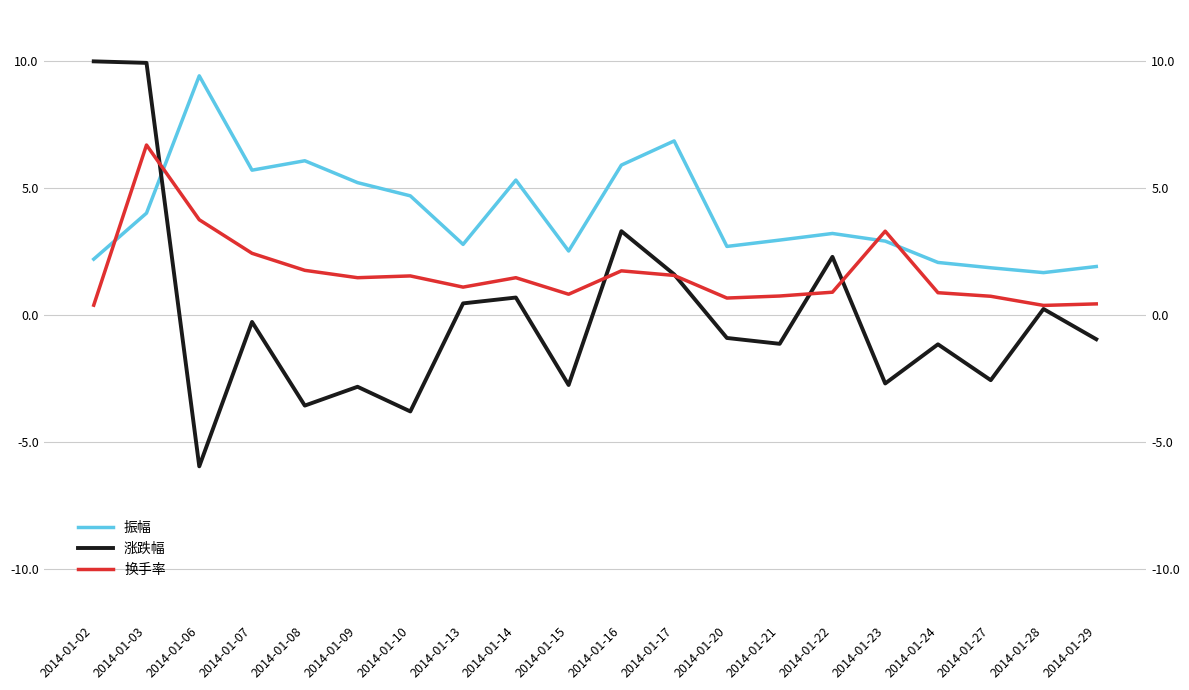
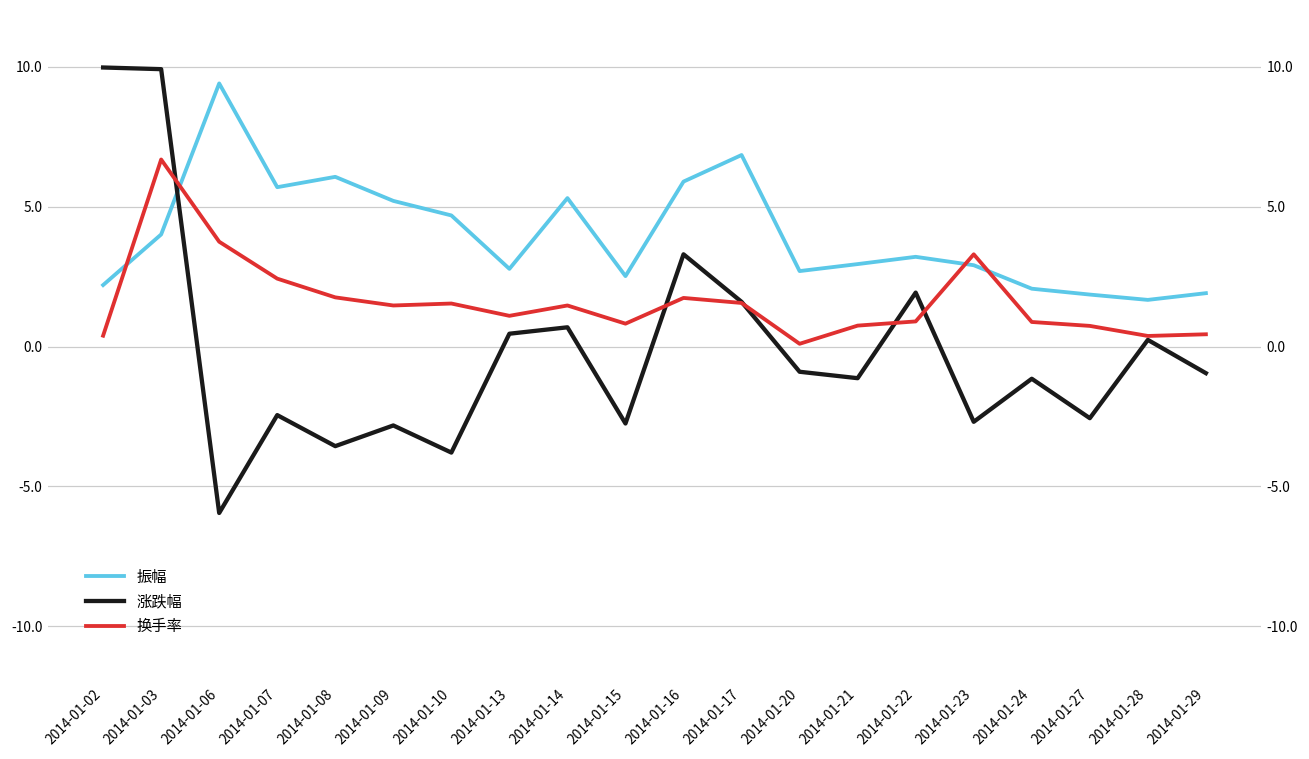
  {
    "振幅": {
      "2014-01-02": 2.2,
      "2014-01-03": 4.0,
      "2014-01-06": 9.4,
      "2014-01-07": 5.7,
      "2014-01-08": 6.1,
      "2014-01-09": 5.2,
      "2014-01-10": 4.7,
      "2014-01-13": 2.8,
      "2014-01-14": 5.3,
      "2014-01-15": 2.5,
      "2014-01-16": 5.9,
      "2014-01-17": 6.9,
      "2014-01-20": 2.7,
      "2014-01-21": 3.0,
      "2014-01-22": 3.2,
      "2014-01-23": 2.9,
      "2014-01-24": 2.1,
      "2014-01-27": 1.9,
      "2014-01-28": 1.7,
      "2014-01-29": 1.9
    },
    "涨跌幅": {
      "2014-01-02": 10.0,
      "2014-01-03": 9.9,
      "2014-01-06": -6.0,
-     "2014-01-07": -0.3,
+     "2014-01-07": -2.5,
      "2014-01-08": -3.6,
      "2014-01-09": -2.8,
      "2014-01-10": -3.8,
      "2014-01-13": 0.5,
      "2014-01-14": 0.7,
      "2014-01-15": -2.8,
      "2014-01-16": 3.3,
      "2014-01-20": -0.9,
      "2014-01-21": -1.1,
-     "2014-01-22": 2.3,
+     "2014-01-22": 1.9,
      "2014-01-23": -2.7,
      "2014-01-24": -1.2,
      "2014-01-27": -2.6,
      "2014-01-28": 0.2,
      "2014-01-29": -1.0
    },
    "换手率": {
      "2014-01-02": 0.4,
      "2014-01-03": 6.7,
      "2014-01-06": 3.8,
      "2014-01-07": 2.4,
      "2014-01-08": 1.8,
      "2014-01-09": 1.5,
      "2014-01-10": 1.5,
      "2014-01-13": 1.1,
      "2014-01-14": 1.5,
      "2014-01-15": 0.8,
      "2014-01-16": 1.7,
-     "2014-01-20": 0.7,
+     "2014-01-20": 0.1,
      "2014-01-21": 0.8,
      "2014-01-22": 0.9,
      "2014-01-23": 3.3,
      "2014-01-24": 0.9,
      "2014-01-27": 0.7,
      "2014-01-28": 0.4,
      "2014-01-29": 0.4
    }
  }
